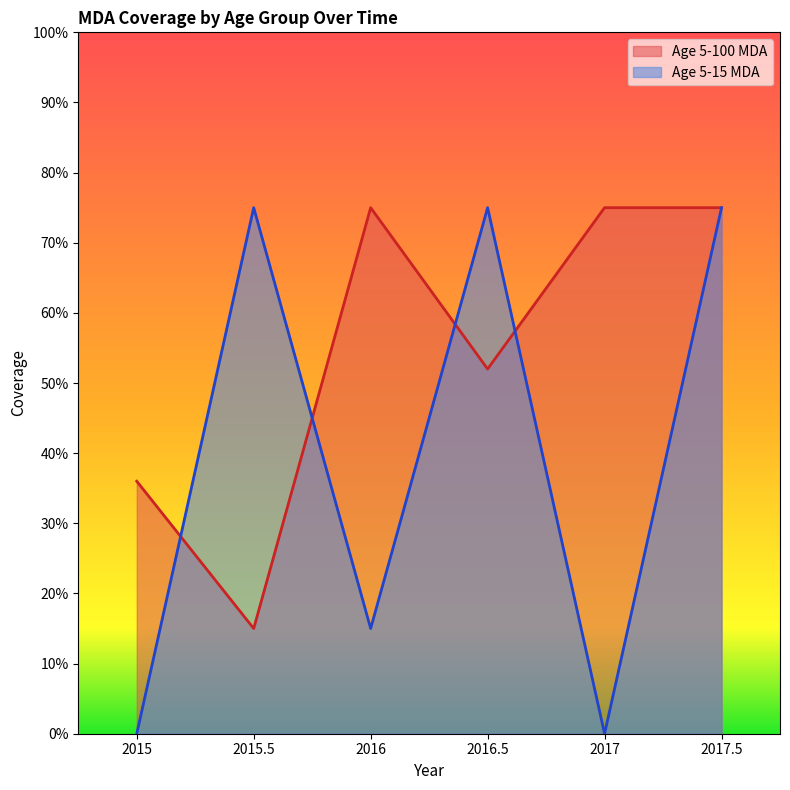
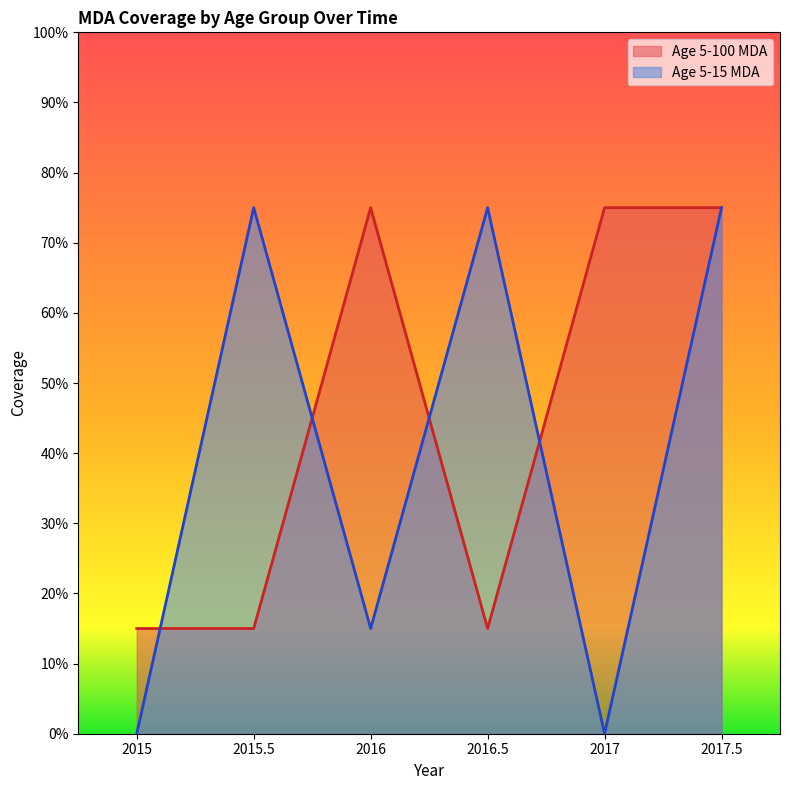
  {
    "Age 5-100 MDA": {
-     "2015": "36%",
+     "2015": "15%",
      "2015.5": "15%",
      "2016": "75%",
-     "2016.5": "52%",
+     "2016.5": "15%",
      "2017": "75%"
    },
    "Age 5-15 MDA": {
      "2015": "0%",
      "2015.5": "75%",
      "2016": "15%",
      "2016.5": "75%",
      "2017": "0%"
    }
  }
